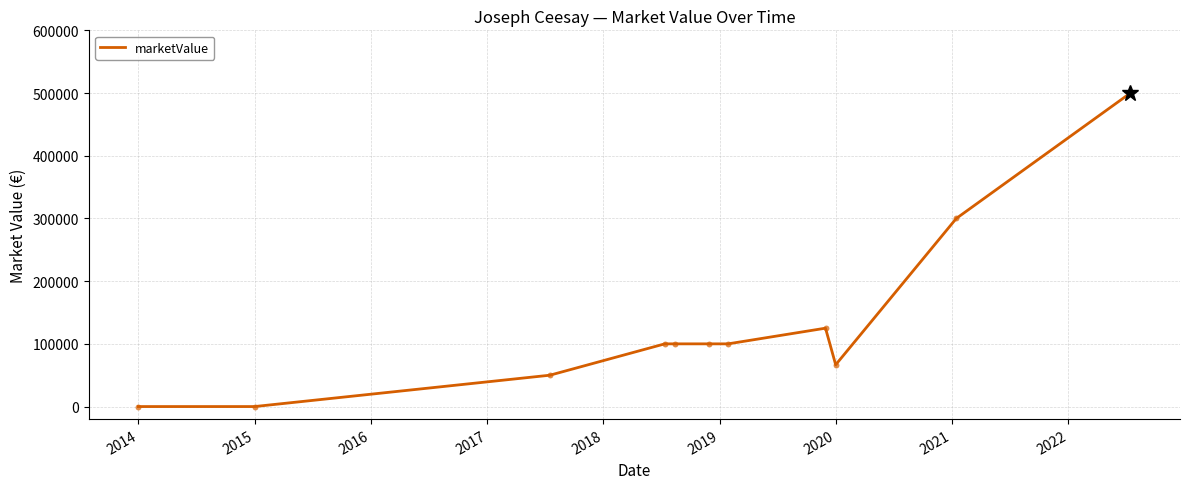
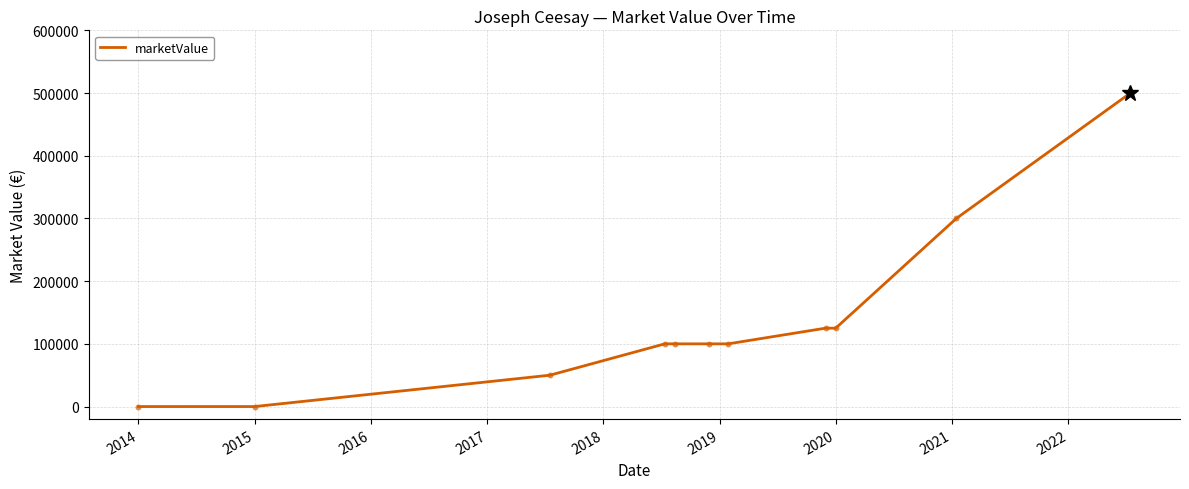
  {
    "marketValue": {
      "2014": 0,
      "2015": 0,
-     "2020": 70000
+     "2020": 130000
    }
  }
